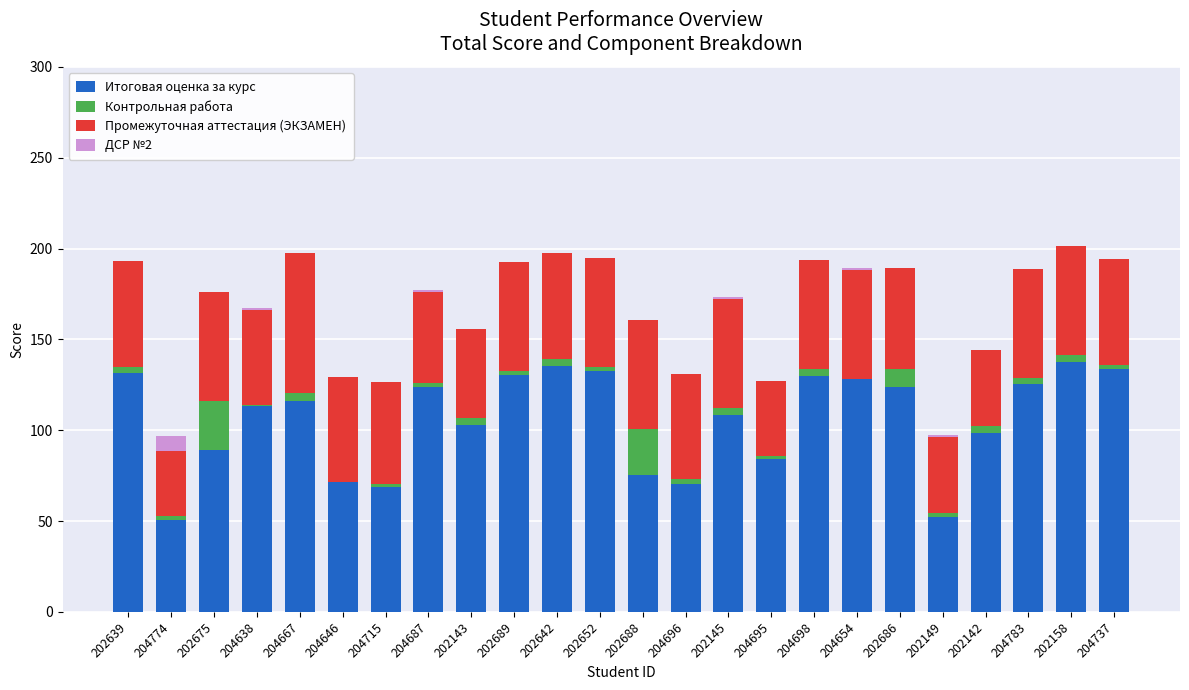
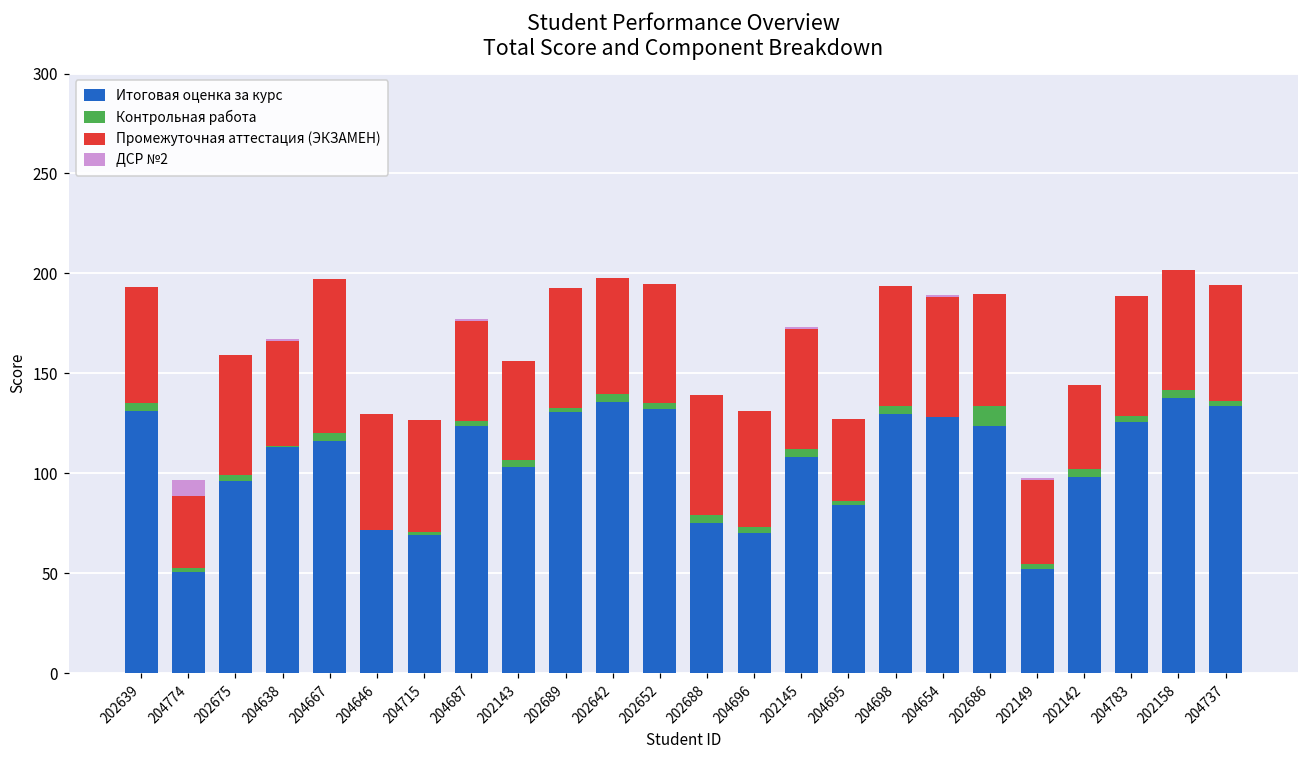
  {
    "Итоговая оценка за курс": {
      "202639": 131,
      "204774": 51,
-     "202675": 89,
+     "202675": 96,
      "204638": 113,
      "204667": 116,
      "204646": 72,
      "204715": 69,
      "204687": 124,
      "202143": 103,
      "202689": 131,
      "202642": 135,
      "202652": 132,
      "202688": 75,
      "204696": 70,
      "202145": 108,
      "204695": 84,
      "204698": 130,
      "204654": 128,
      "202686": 124,
      "202149": 52,
      "202142": 98,
      "204783": 126,
      "202158": 138,
      "204737": 134
    },
    "Контрольная работа": {
      "202639": 4,
      "204774": 2,
-     "202675": 27,
+     "202675": 3,
      "204667": 4,
      "204646": 0,
      "204715": 2,
      "204687": 2,
      "202143": 4,
      "202689": 2,
      "202642": 4,
      "202652": 3,
-     "202688": 26,
+     "202688": 4,
      "204696": 3,
      "202145": 4,
      "204695": 2,
      "204698": 4,
      "204654": 0,
      "202686": 10,
      "202149": 2,
      "202142": 4,
      "204783": 3,
      "202158": 4,
      "204737": 2
    },
    "Промежуточная аттестация (ЭКЗАМЕН)": {
      "202639": 58,
      "204774": 36,
      "202675": 60,
      "204638": 53,
      "204667": 77,
      "204646": 58,
      "204715": 56,
      "204687": 50,
      "202143": 50,
      "202689": 60,
      "202642": 58,
      "202652": 60,
      "202688": 60,
      "204696": 58,
      "202145": 60,
      "204695": 41,
      "204698": 60,
      "204654": 60,
      "202686": 56,
      "202149": 42,
      "202142": 42,
      "204783": 60,
      "202158": 60,
      "204737": 58
    },
    "ДСР №2": {
      "202639": 0,
      "204774": 8,
      "202675": 0,
      "204667": 0,
      "204646": 0,
      "204715": 0,
      "202143": 0,
      "202689": 0,
      "202642": 0,
      "202652": 0,
      "202688": 0,
      "204696": 0,
      "204695": 0,
      "204698": 0,
      "202686": 0,
      "202142": 0,
      "204783": 0,
      "202158": 0,
      "204737": 0
    }
  }
